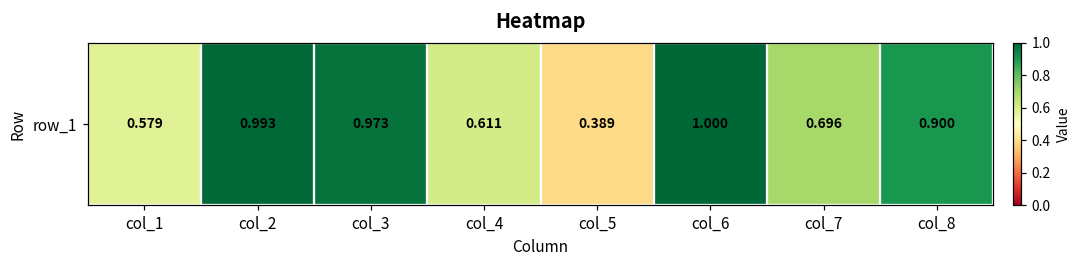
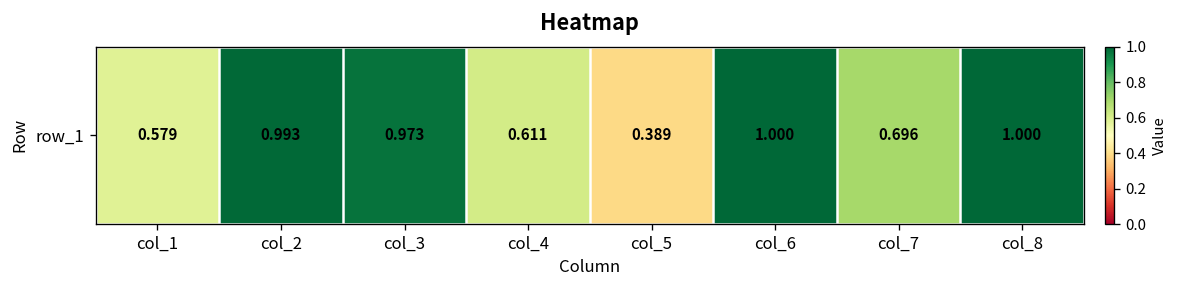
  {
    "row_1": {
      "col_1": 0.579,
      "col_2": 0.993,
      "col_3": 0.973,
      "col_4": 0.611,
      "col_5": 0.389,
      "col_6": 1.000,
      "col_7": 0.696,
-     "col_8": 0.900
+     "col_8": 1.000
    }
  }
